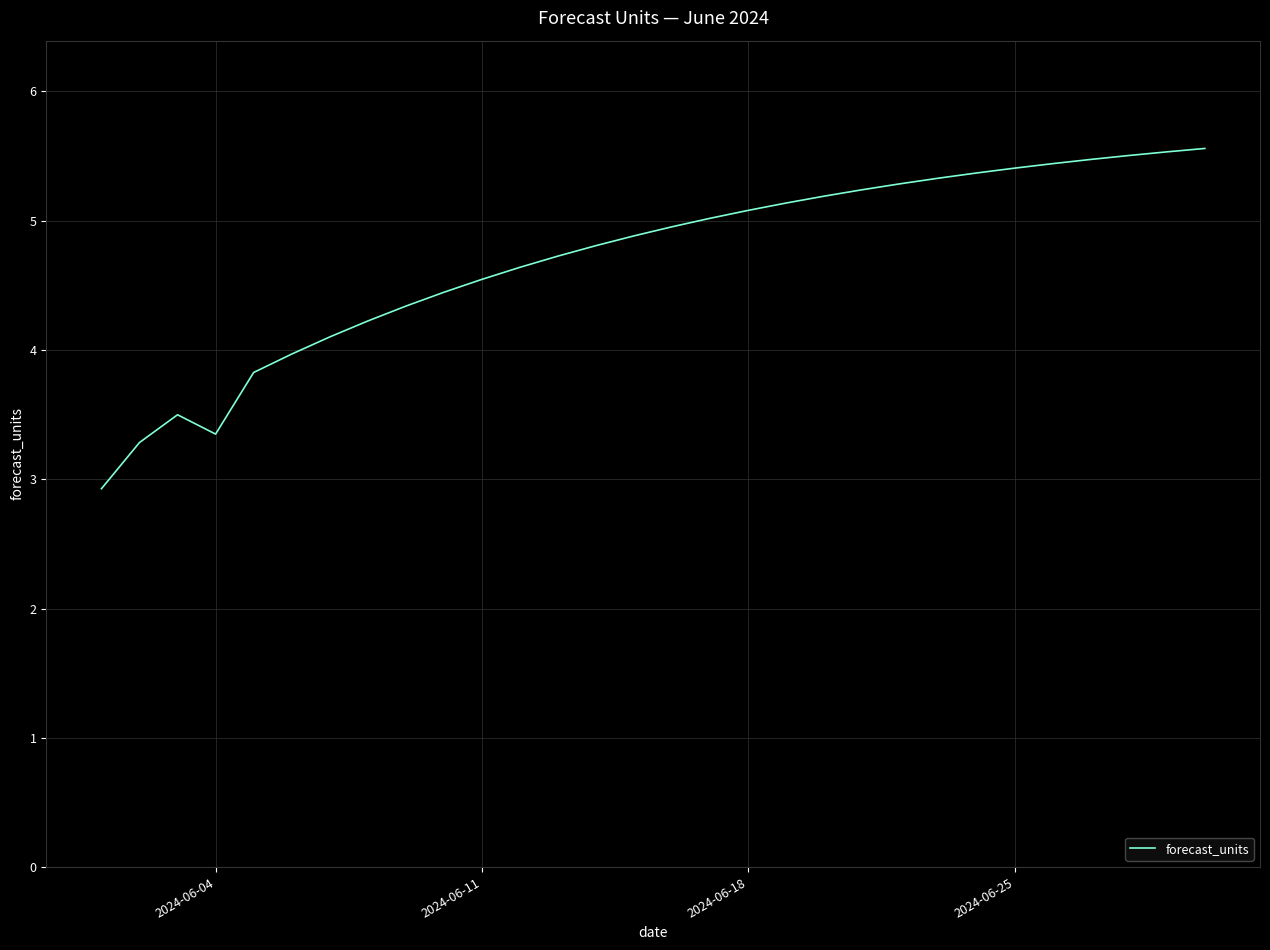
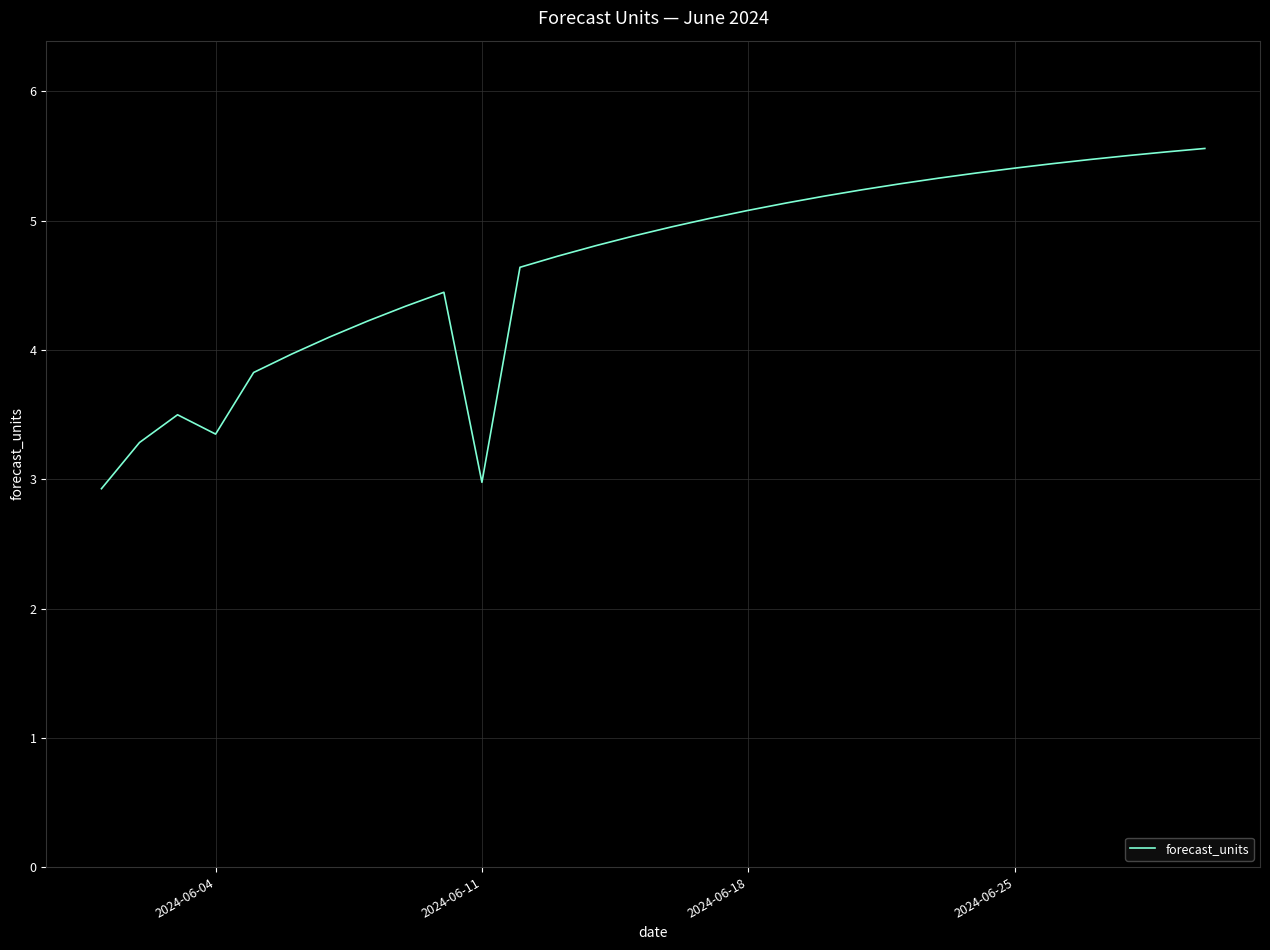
  {
    "2024-06-04": 3.35,
-   "2024-06-11": 4.55,
+   "2024-06-11": 2.98,
    "2024-06-18": 5.08,
    "2024-06-25": 5.41
  }
